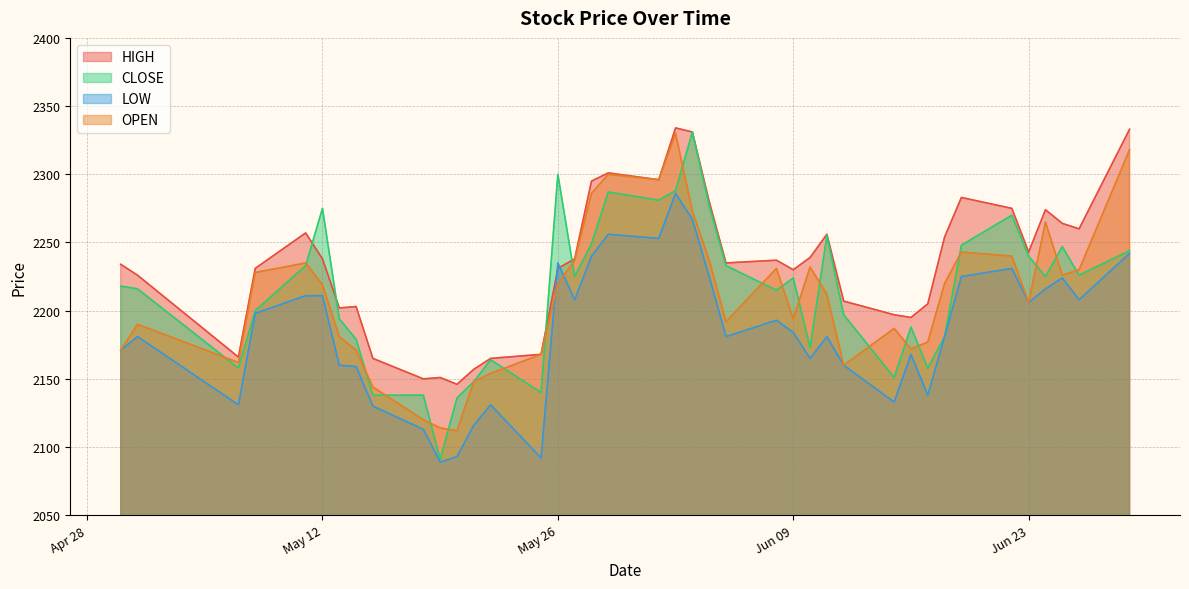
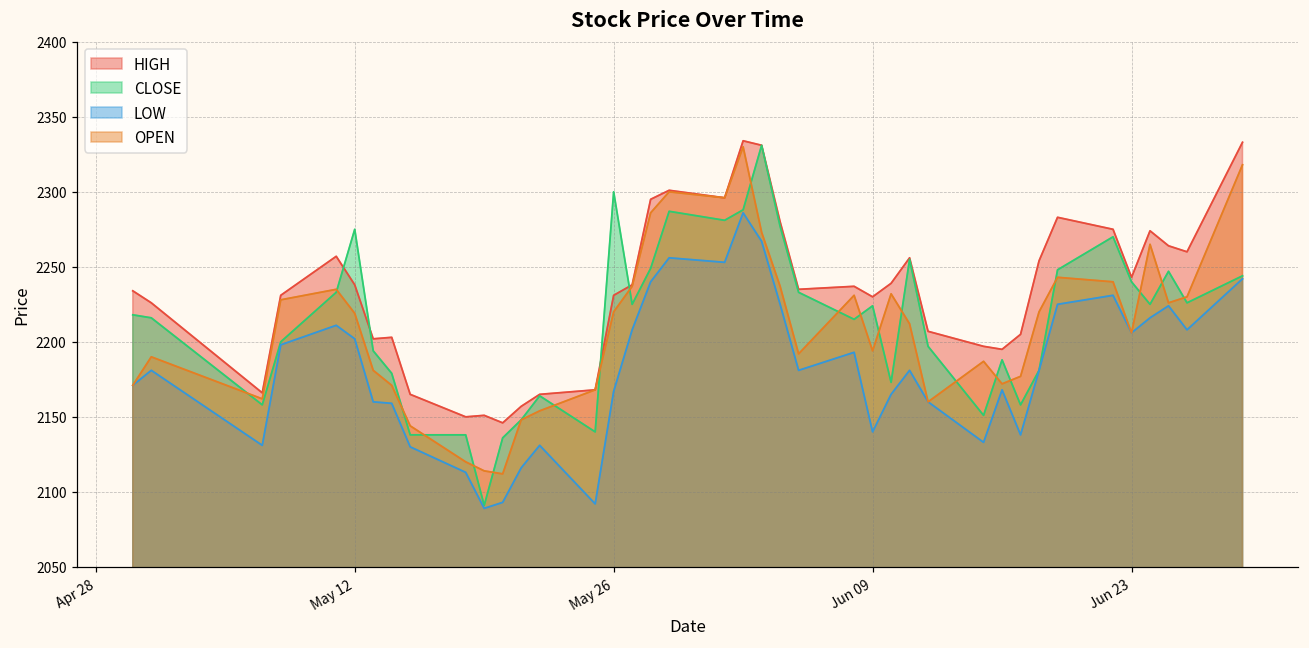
  {
    "CLOSE": {
      "May 12": 2275,
      "May 26": 2300,
      "Jun 09": 2224,
      "Jun 23": 2240
    },
    "LOW": {
-     "May 12": 2211,
-     "May 26": 2235,
-     "Jun 09": 2184
+     "May 12": 2202,
+     "May 26": 2167,
+     "Jun 09": 2140
    }
  }
